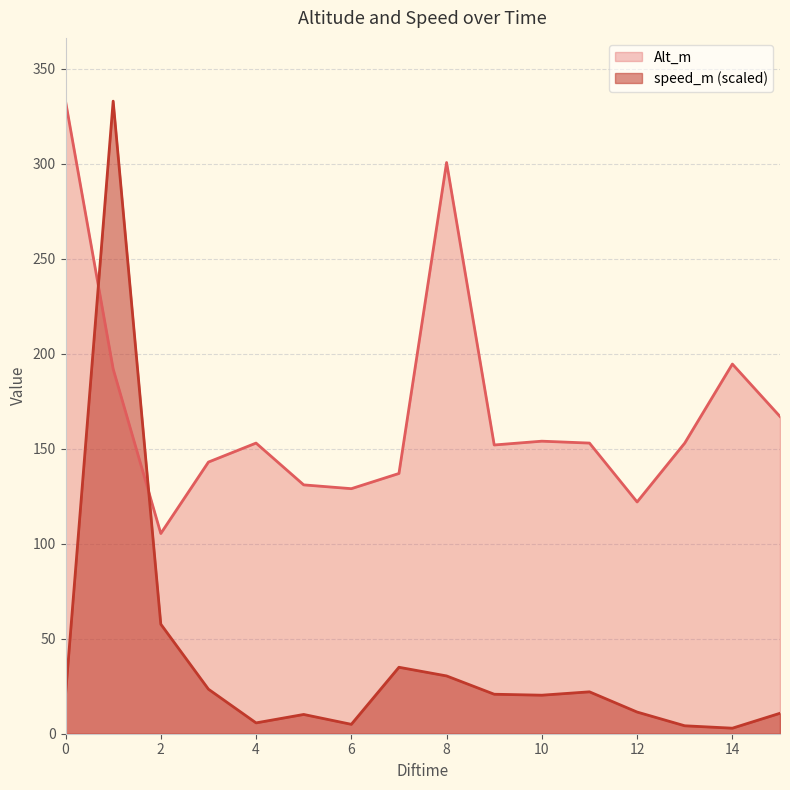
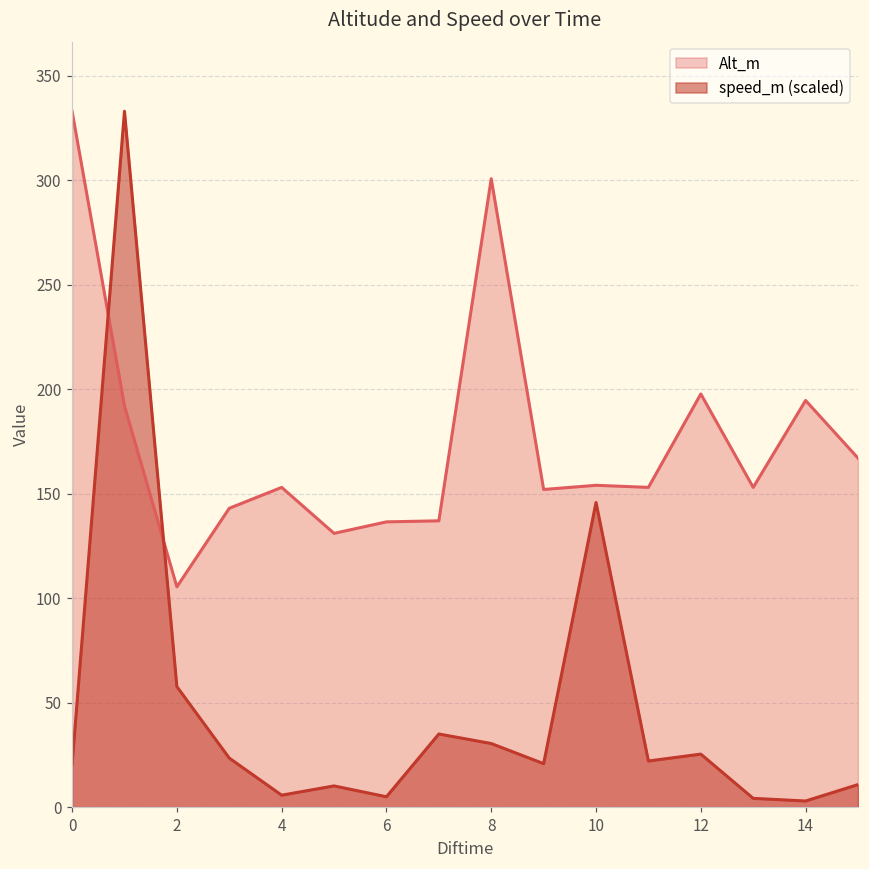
  {
    "Alt_m": {
      "0": 333,
      "2": 105,
      "4": 153,
-     "6": 129,
+     "6": 137,
      "8": 301,
      "10": 154,
-     "12": 122,
+     "12": 198,
      "14": 195
    },
    "speed_m (scaled)": {
      "0": 20,
      "2": 58,
      "4": 6,
      "6": 5,
      "8": 30,
-     "10": 20,
-     "12": 11,
+     "10": 146,
+     "12": 25,
      "14": 3
    }
  }
